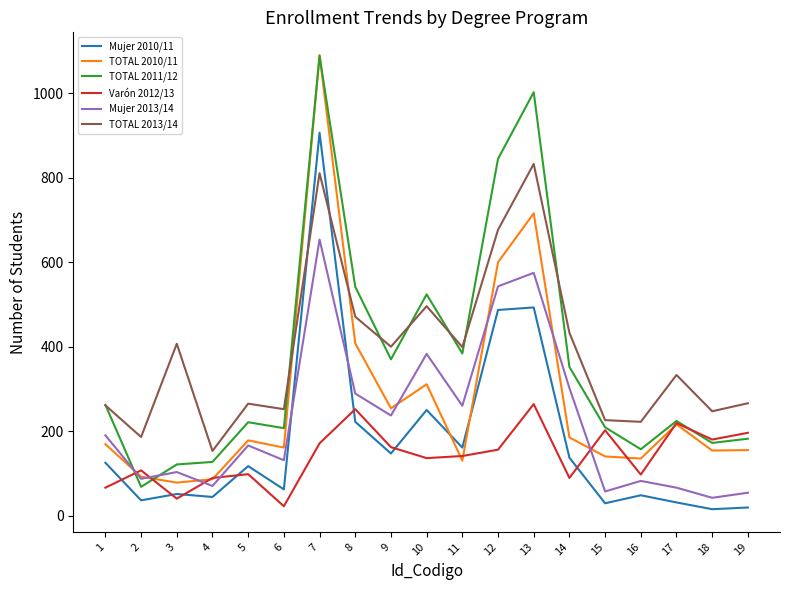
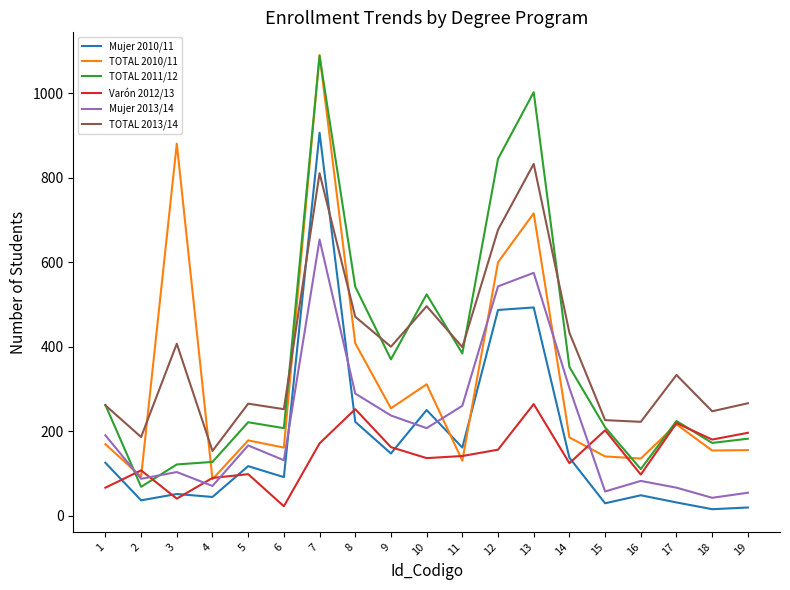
  {
    "Mujer 2010/11": {
      "1": 130,
      "2": 40,
      "3": 50,
      "4": 40,
      "5": 120,
-     "6": 60,
+     "6": 90,
      "7": 910,
      "8": 220,
      "9": 150,
      "10": 250,
      "11": 160,
      "12": 490,
      "13": 490,
      "14": 140,
      "15": 30,
      "16": 50,
      "17": 30,
      "18": 20,
      "19": 20
    },
    "TOTAL 2010/11": {
      "1": 170,
-     "3": 80,
+     "3": 880,
      "5": 180,
      "6": 160,
      "8": 410,
      "9": 250,
      "10": 310,
      "11": 130,
      "12": 600,
      "13": 720,
      "14": 190,
      "15": 140,
      "16": 140,
      "18": 150,
      "19": 160
    },
    "TOTAL 2011/12": {
      "2": 70,
      "3": 120,
      "4": 130,
      "5": 220,
      "6": 210,
      "8": 540,
      "9": 370,
      "10": 520,
      "11": 380,
      "12": 850,
      "13": 1000,
      "14": 350,
      "15": 210,
-     "16": 160,
+     "16": 110,
      "18": 170,
      "19": 180
    },
    "Varón 2012/13": {
      "1": 70,
      "2": 110,
      "3": 40,
      "5": 100,
      "6": 20,
      "7": 170,
      "8": 250,
      "9": 160,
      "10": 140,
      "11": 140,
      "12": 160,
      "13": 260,
-     "14": 90,
+     "14": 120,
      "15": 200,
      "16": 100,
      "18": 180,
      "19": 200
    },
    "Mujer 2013/14": {
      "1": 190,
      "3": 100,
      "4": 70,
      "5": 170,
      "6": 130,
      "7": 650,
      "8": 290,
      "9": 240,
-     "10": 380,
+     "10": 210,
      "11": 260,
      "12": 540,
      "13": 580,
      "14": 300,
      "15": 60,
      "16": 80,
      "17": 70,
      "18": 40,
      "19": 50
    },
    "TOTAL 2013/14": {
      "2": 190,
      "3": 410,
      "4": 150,
      "5": 270,
      "6": 250,
      "7": 810,
      "8": 470,
      "9": 400,
      "10": 500,
      "11": 400,
      "12": 680,
      "13": 830,
      "14": 430,
      "15": 230,
      "16": 220,
      "17": 330,
      "18": 250,
      "19": 270
    }
  }
